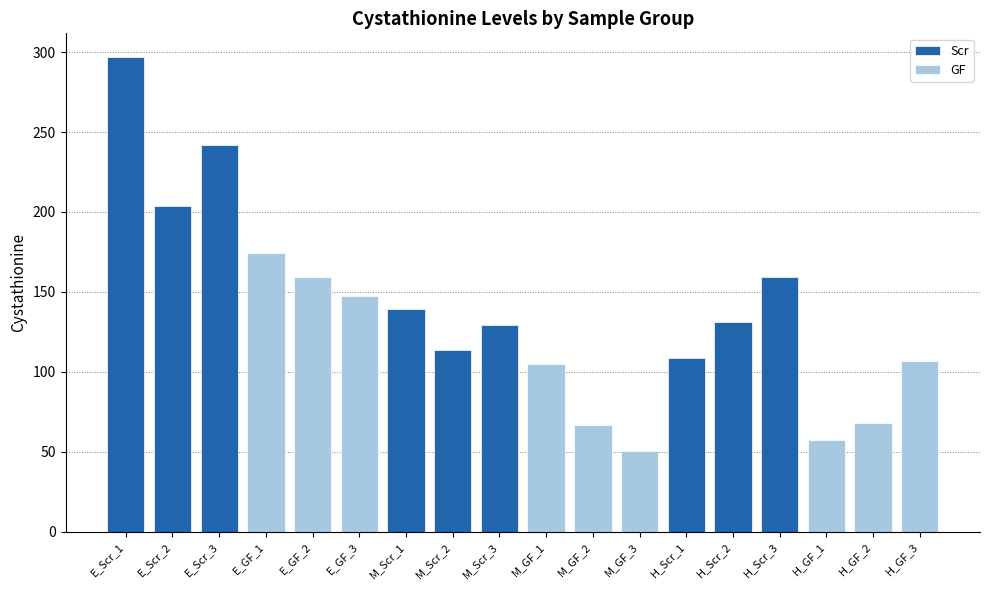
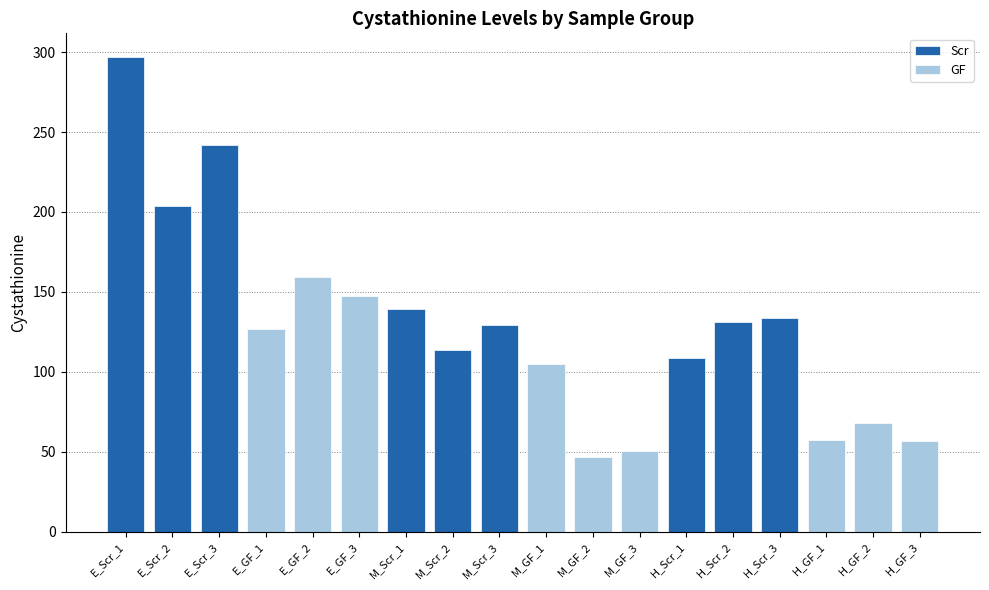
  {
    "Scr": {
      "E_Scr_1": 297,
      "E_Scr_2": 204,
      "E_Scr_3": 242,
      "M_Scr_1": 140,
      "M_Scr_2": 113,
      "M_Scr_3": 129,
      "H_Scr_1": 109,
      "H_Scr_2": 131,
-     "H_Scr_3": 159
+     "H_Scr_3": 134
    },
    "GF": {
-     "E_GF_1": 174,
+     "E_GF_1": 127,
      "E_GF_2": 159,
      "E_GF_3": 148,
      "M_GF_1": 105,
-     "M_GF_2": 67,
+     "M_GF_2": 47,
      "M_GF_3": 50,
      "H_GF_1": 58,
      "H_GF_2": 68,
-     "H_GF_3": 107
+     "H_GF_3": 57
    }
  }
